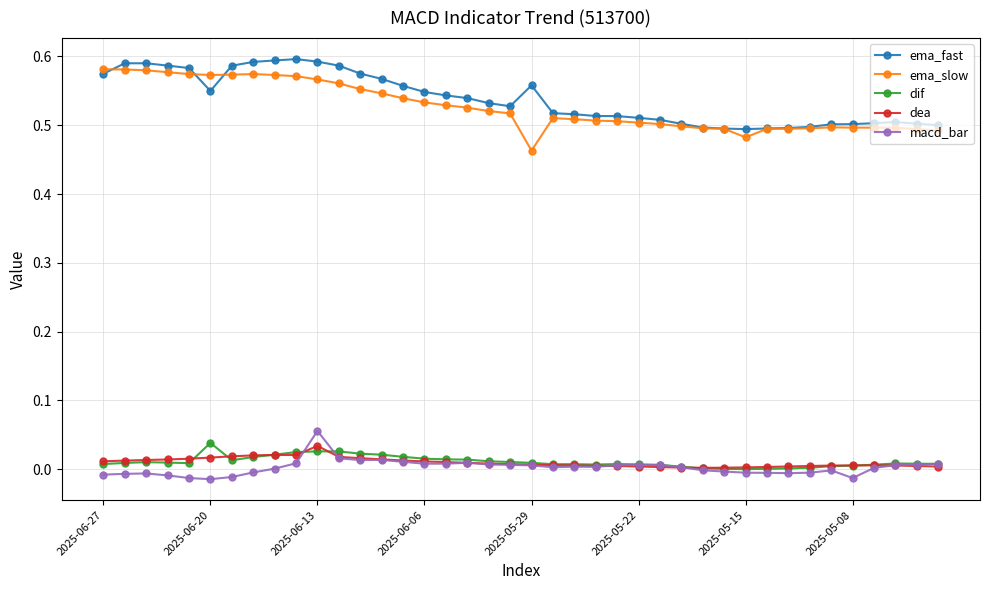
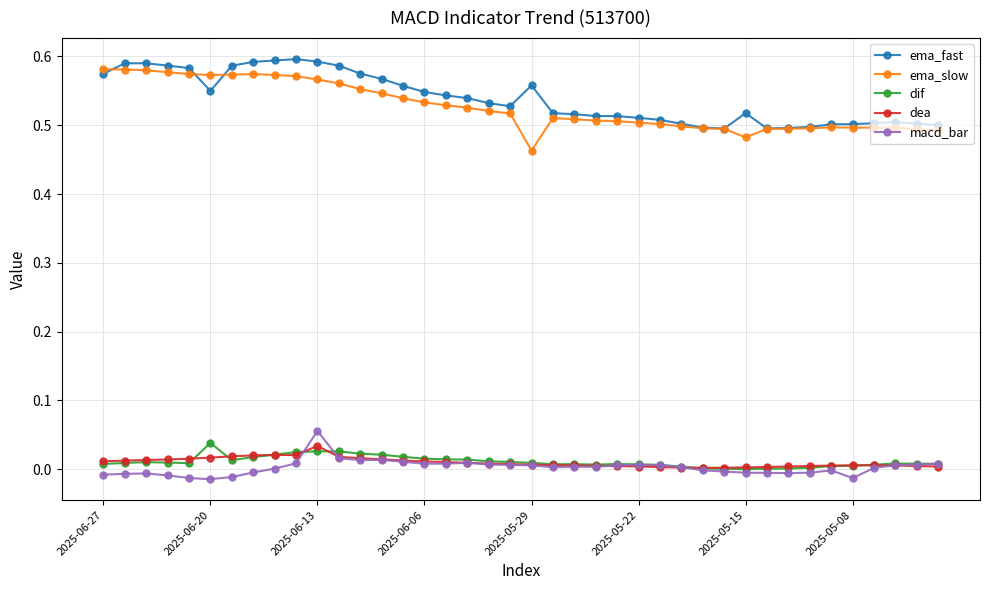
  {
    "ema_fast": {
      "2025-06-27": 0.57,
      "2025-06-20": 0.55,
      "2025-06-13": 0.59,
      "2025-06-06": 0.55,
      "2025-05-29": 0.56,
      "2025-05-22": 0.51,
-     "2025-05-15": 0.49,
+     "2025-05-15": 0.52,
      "2025-05-08": 0.50
    },
    "ema_slow": {
      "2025-06-27": 0.58,
      "2025-06-20": 0.57,
      "2025-06-13": 0.57,
      "2025-06-06": 0.53,
      "2025-05-29": 0.46,
      "2025-05-22": 0.50,
      "2025-05-15": 0.48,
      "2025-05-08": 0.50
    },
    "dif": {
      "2025-06-27": 0.01,
      "2025-06-20": 0.04,
      "2025-06-13": 0.03,
      "2025-06-06": 0.02
    },
    "dea": {
      "2025-06-27": 0.01,
      "2025-06-20": 0.02,
      "2025-06-13": 0.03
    },
    "macd_bar": {
      "2025-06-27": -0.01,
      "2025-06-20": -0.01,
      "2025-06-13": 0.06,
      "2025-05-15": -0.01,
      "2025-05-08": -0.01
    }
  }
